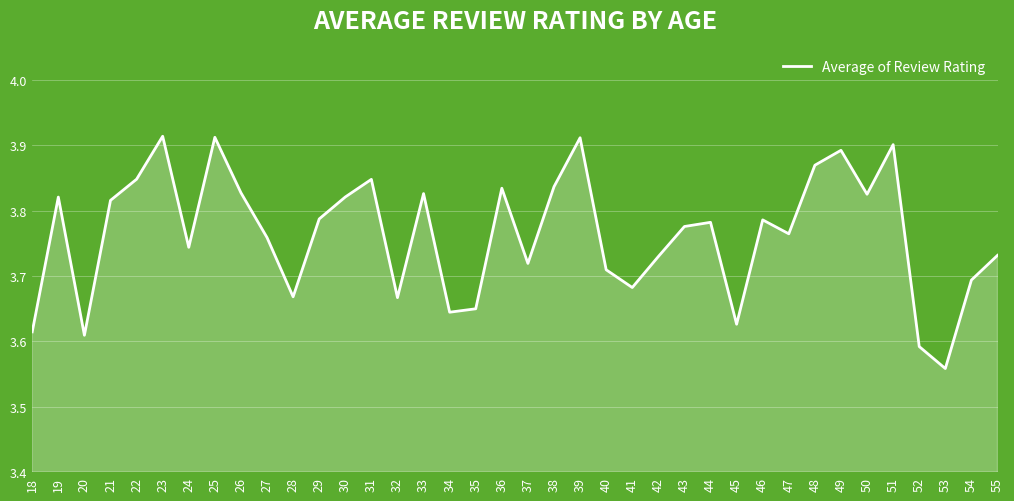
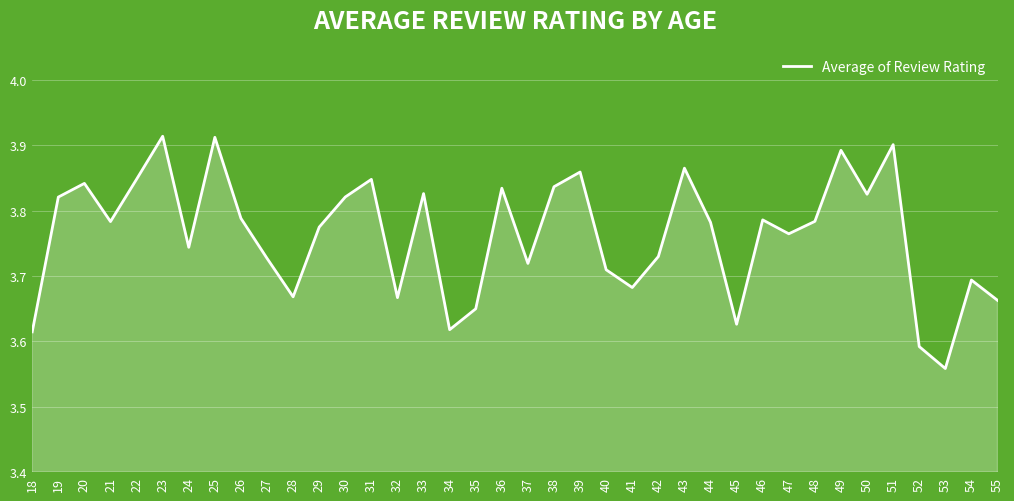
  {
    "18": 3.61,
    "19": 3.82,
-   "20": 3.61,
-   "21": 3.82,
+   "20": 3.84,
+   "21": 3.78,
    "22": 3.85,
    "23": 3.91,
    "24": 3.74,
    "25": 3.91,
-   "26": 3.83,
-   "27": 3.76,
+   "26": 3.79,
+   "27": 3.73,
    "28": 3.67,
-   "29": 3.79,
+   "29": 3.78,
    "30": 3.82,
    "31": 3.85,
    "32": 3.67,
    "33": 3.83,
-   "34": 3.64,
+   "34": 3.62,
    "35": 3.65,
    "36": 3.83,
    "37": 3.72,
    "38": 3.84,
-   "39": 3.91,
+   "39": 3.86,
    "40": 3.71,
    "41": 3.68,
    "42": 3.73,
-   "43": 3.78,
+   "43": 3.87,
    "44": 3.78,
    "45": 3.63,
    "46": 3.79,
    "47": 3.76,
-   "48": 3.87,
+   "48": 3.78,
    "49": 3.89,
    "50": 3.83,
    "51": 3.90,
    "52": 3.59,
    "53": 3.56,
    "54": 3.69,
-   "55": 3.73
+   "55": 3.66
  }
